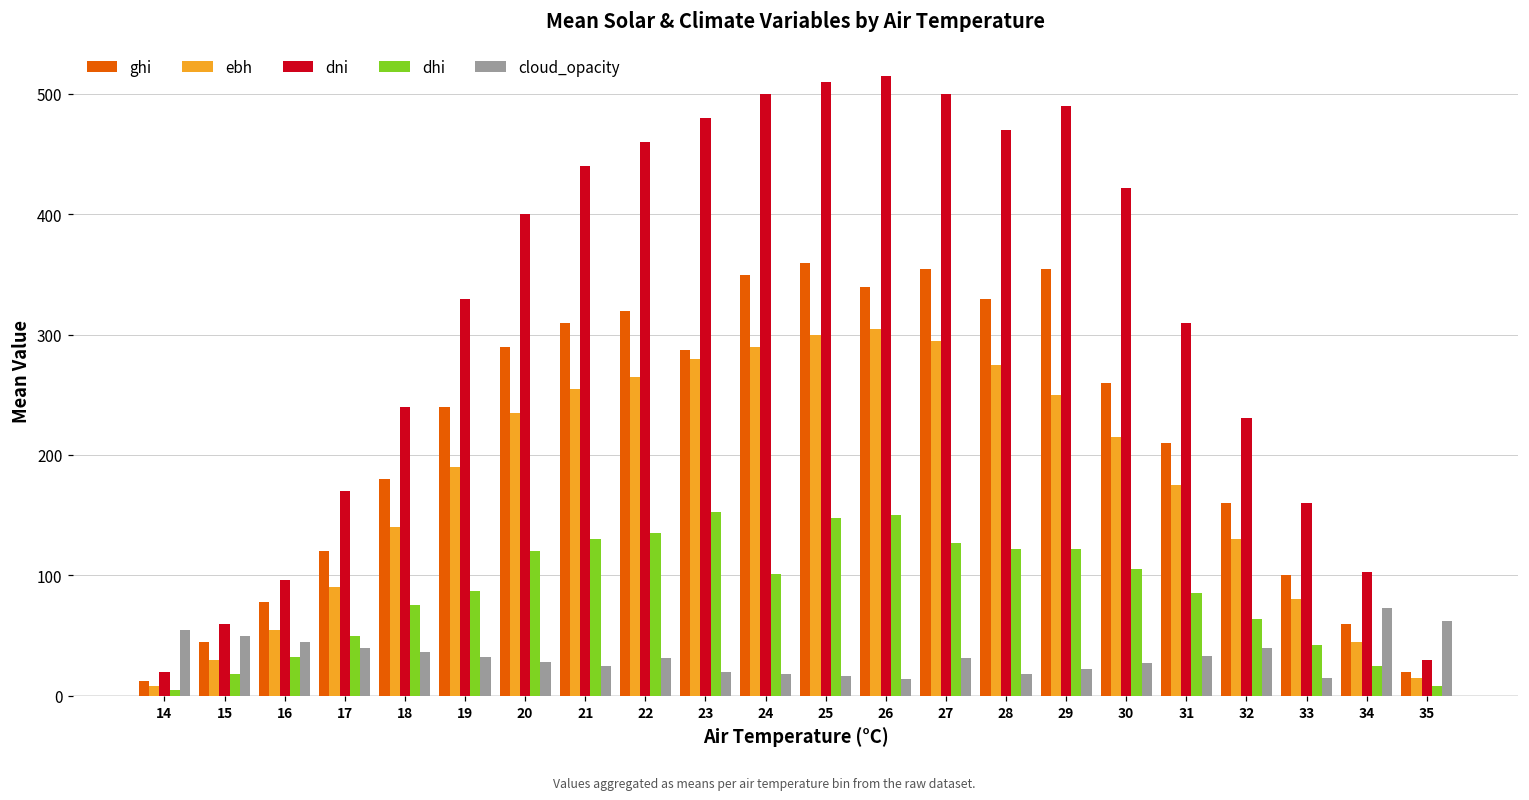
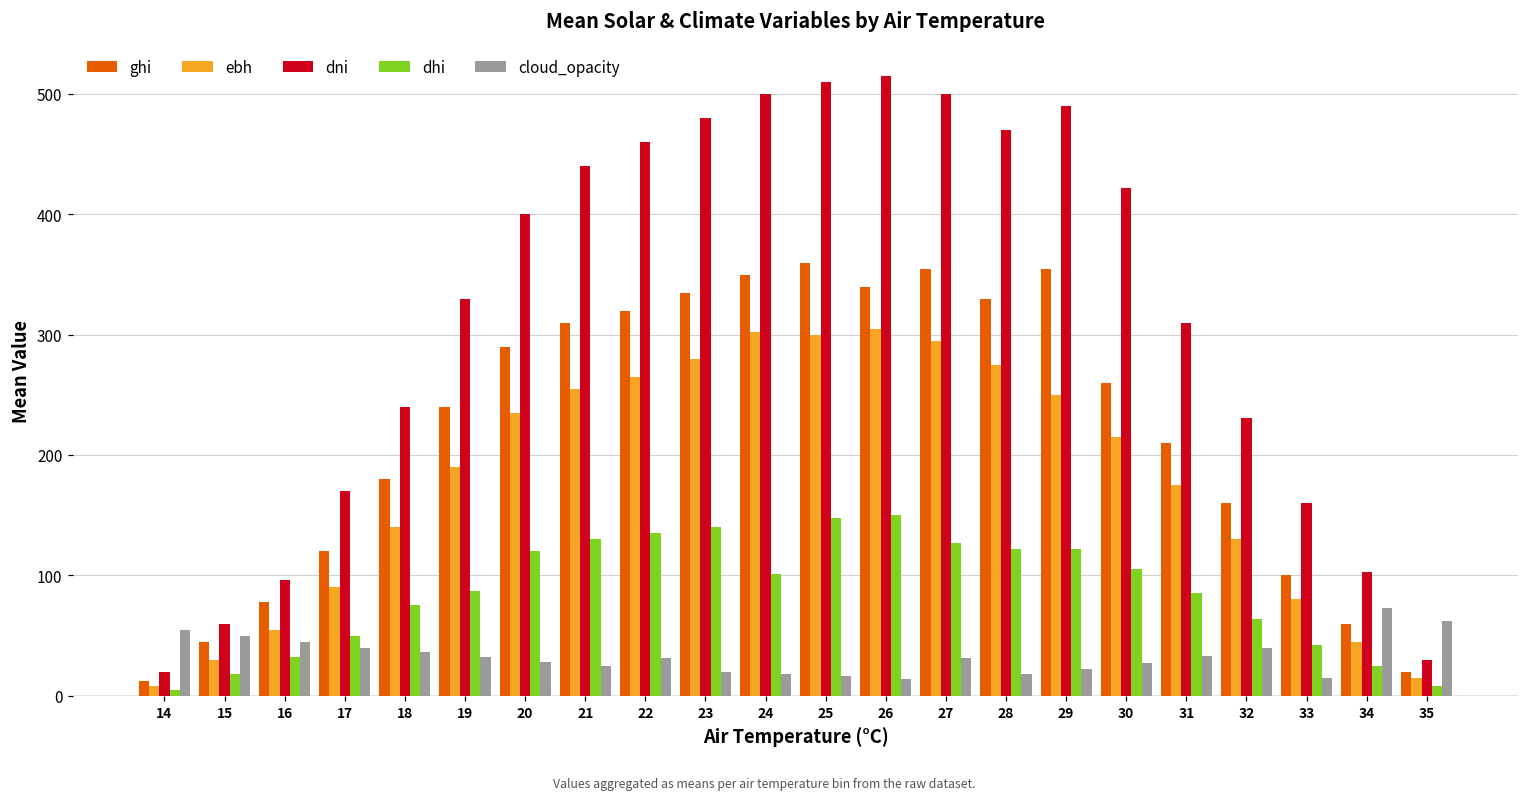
  {
    "ghi": {
      "14": 12,
      "15": 45,
      "16": 78,
      "17": 120,
      "18": 180,
      "19": 240,
      "20": 290,
      "21": 310,
      "22": 320,
-     "23": 287,
+     "23": 335,
      "24": 350,
      "25": 360,
      "26": 340,
      "27": 355,
      "28": 330,
      "29": 355,
      "30": 260,
      "31": 210,
      "32": 160,
      "33": 100,
      "34": 60,
      "35": 20
    },
    "ebh": {
      "14": 8,
      "15": 30,
      "16": 55,
      "17": 90,
      "18": 140,
      "19": 190,
      "20": 235,
      "21": 255,
      "22": 265,
      "23": 280,
-     "24": 290,
+     "24": 302,
      "25": 300,
      "26": 305,
      "27": 295,
      "28": 275,
      "29": 250,
      "30": 215,
      "31": 175,
      "32": 130,
      "33": 80,
      "34": 45,
      "35": 15
    },
    "dni": {
      "14": 20,
      "15": 60,
      "16": 96,
      "17": 170,
      "18": 240,
      "19": 330,
      "20": 400,
      "21": 440,
      "22": 460,
      "23": 480,
      "24": 500,
      "25": 510,
      "26": 515,
      "27": 500,
      "28": 470,
      "29": 490,
      "30": 422,
      "31": 310,
      "32": 231,
      "33": 160,
      "34": 103,
      "35": 30
    },
    "dhi": {
      "14": 5,
      "15": 18,
      "16": 32,
      "17": 50,
      "18": 75,
      "19": 87,
      "20": 120,
      "21": 130,
      "22": 135,
-     "23": 153,
+     "23": 140,
      "24": 101,
      "25": 148,
      "26": 150,
      "27": 127,
      "28": 122,
      "29": 122,
      "30": 105,
      "31": 85,
      "32": 64,
      "33": 42,
      "34": 25,
      "35": 8
    },
    "cloud_opacity": {
      "14": 55,
      "15": 50,
      "16": 45,
      "17": 40,
      "18": 36,
      "19": 32,
      "20": 28,
      "21": 25,
      "22": 31,
      "23": 20,
      "24": 18,
      "25": 16,
      "26": 14,
      "27": 31,
      "28": 18,
      "29": 22,
      "30": 27,
      "31": 33,
      "32": 40,
      "33": 15,
      "34": 73,
      "35": 62
    }
  }
